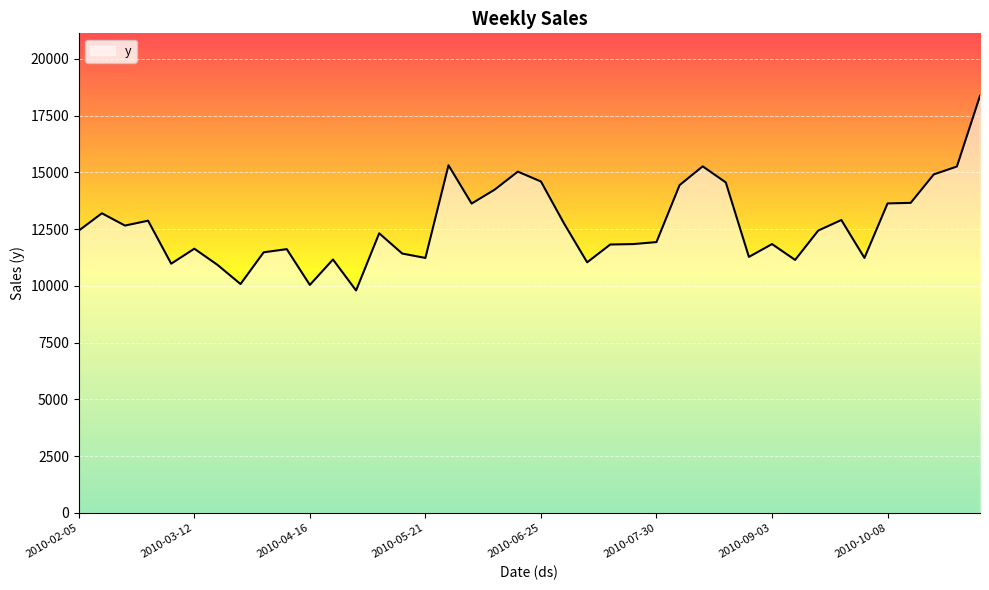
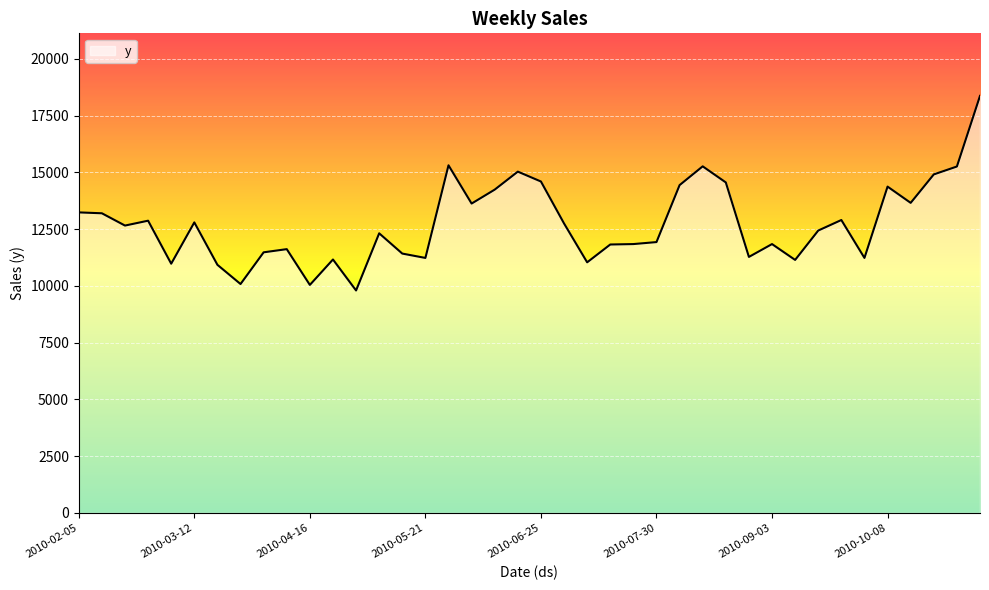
  {
-   "2010-02-05": 12400,
-   "2010-03-12": 11600,
+   "2010-02-05": 13200,
+   "2010-03-12": 12800,
    "2010-04-16": 10000,
    "2010-05-21": 11200,
    "2010-06-25": 14600,
    "2010-07-30": 11900,
    "2010-09-03": 11800,
-   "2010-10-08": 13600
+   "2010-10-08": 14400
  }
